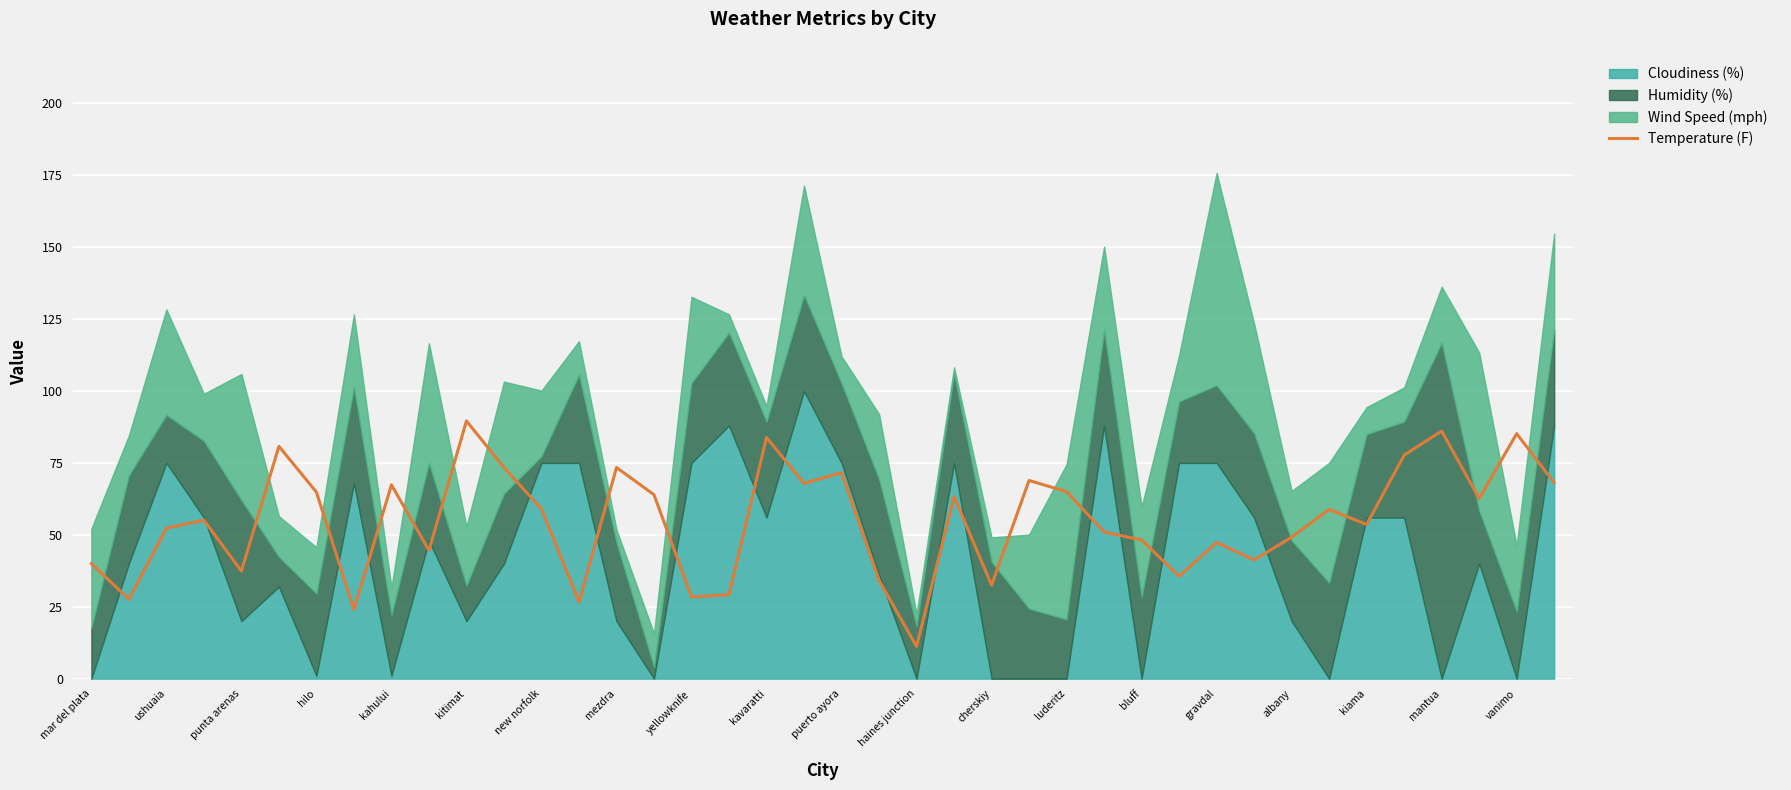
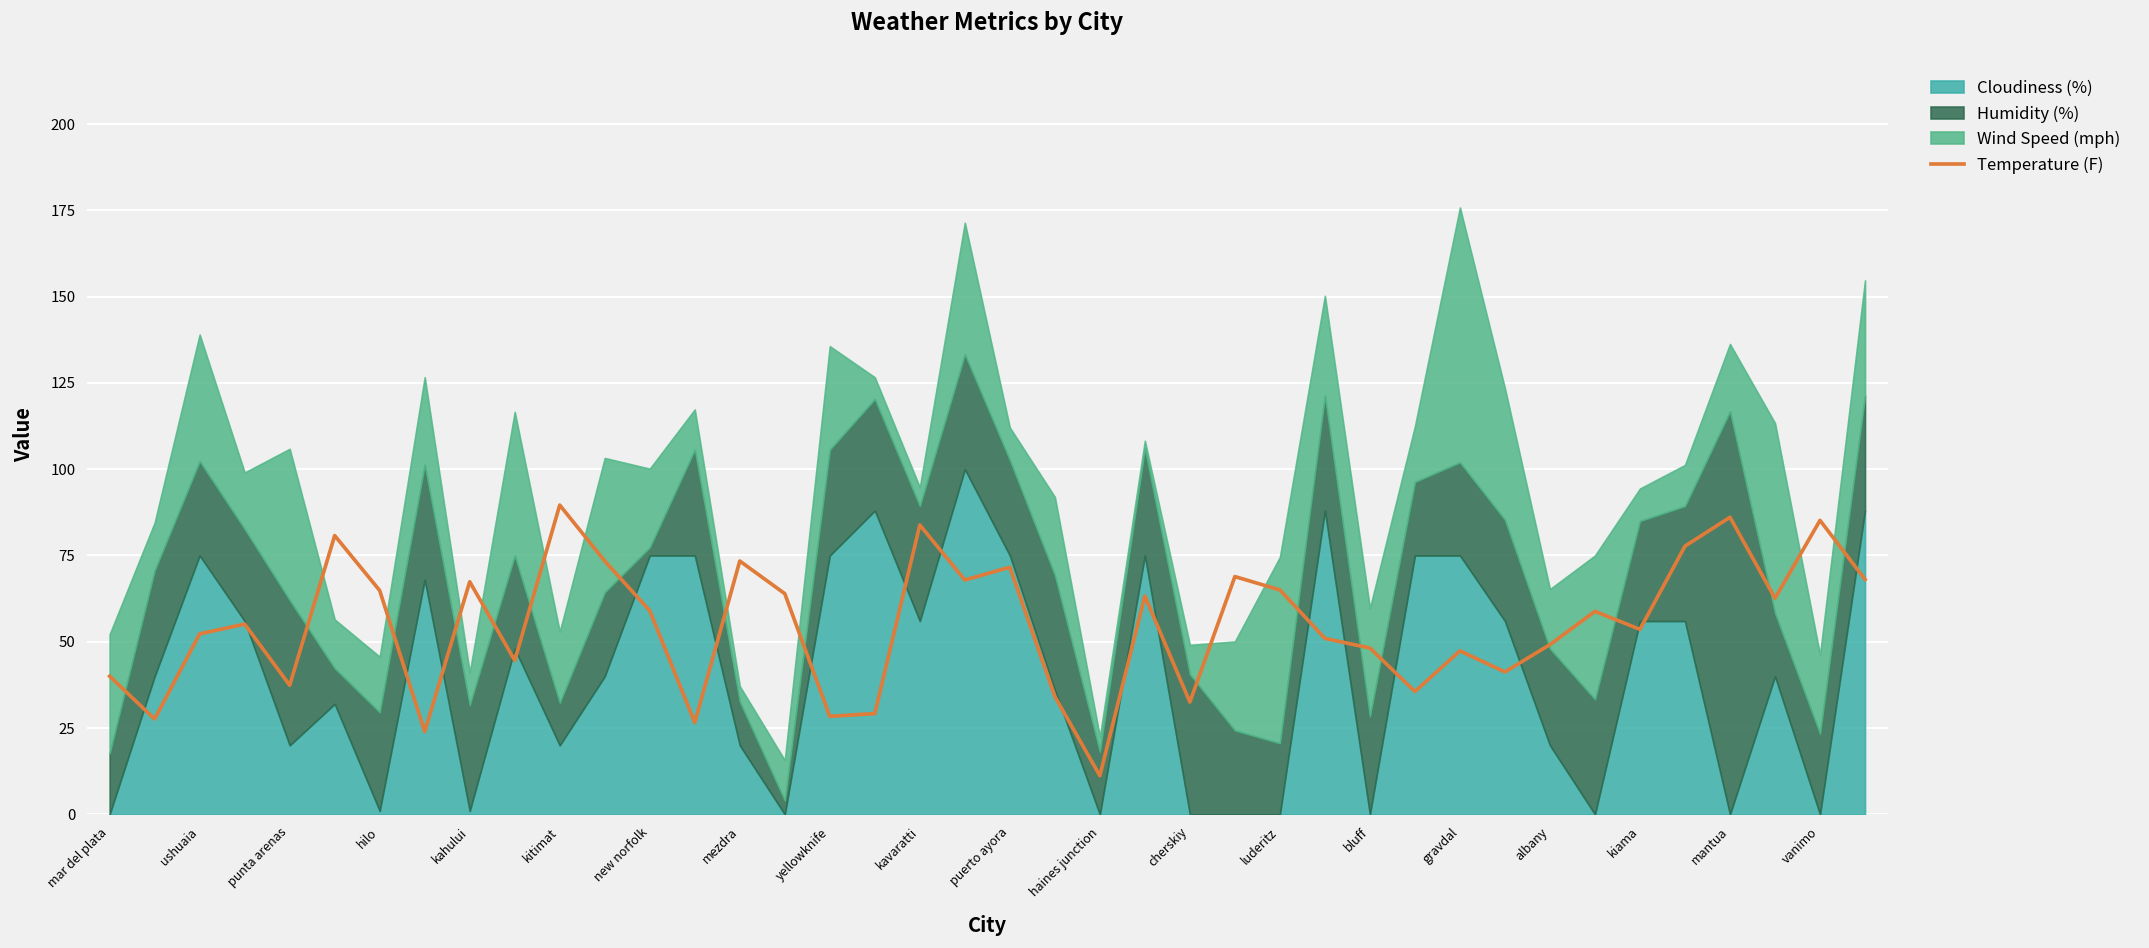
  {
    "Temperature (F)": {
      "mar del plata": 40,
      "ushuaia": 52,
      "punta arenas": 37,
      "hilo": 65,
      "kahului": 67,
      "kitimat": 90,
      "new norfolk": 59,
      "mezdra": 73,
      "yellowknife": 28,
      "kavaratti": 84,
      "puerto ayora": 72,
      "haines junction": 11,
      "cherskiy": 33,
      "luderitz": 65,
      "bluff": 48,
      "gravdal": 47,
      "albany": 49,
      "kiama": 54,
      "mantua": 86,
      "vanimo": 85
    },
    "Humidity (%)": {
      "mar del plata": 18,
-     "ushuaia": 17,
+     "ushuaia": 27,
      "punta arenas": 42,
      "hilo": 29,
-     "kahului": 21,
+     "kahului": 31,
      "kitimat": 12,
      "new norfolk": 2,
-     "mezdra": 27,
-     "yellowknife": 28,
+     "mezdra": 13,
+     "yellowknife": 31,
      "kavaratti": 33,
      "puerto ayora": 28,
      "haines junction": 18,
      "cherskiy": 41,
      "luderitz": 21,
      "bluff": 28,
      "gravdal": 27,
      "albany": 28,
      "kiama": 29,
      "mantua": 117,
      "vanimo": 23
    }
  }
